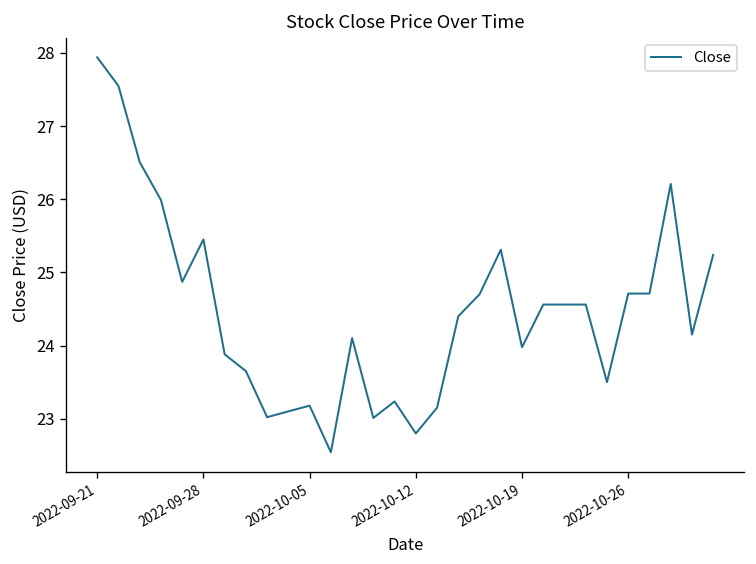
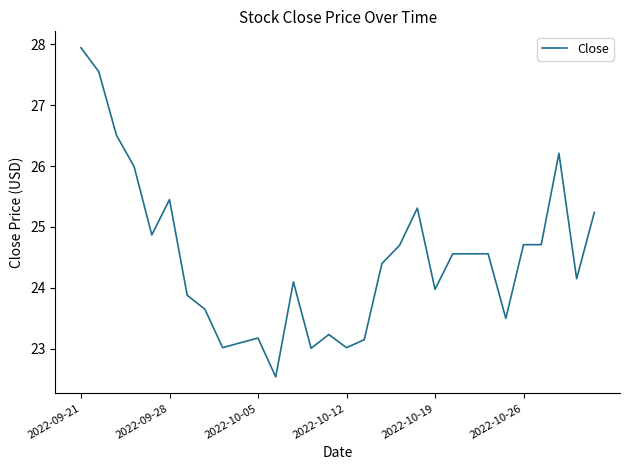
  {
    "2022-09-21": 27.9,
    "2022-09-28": 25.5,
    "2022-10-05": 23.2,
-   "2022-10-12": 22.8,
+   "2022-10-12": 23.0,
    "2022-10-19": 24.0,
    "2022-10-26": 24.7
  }
